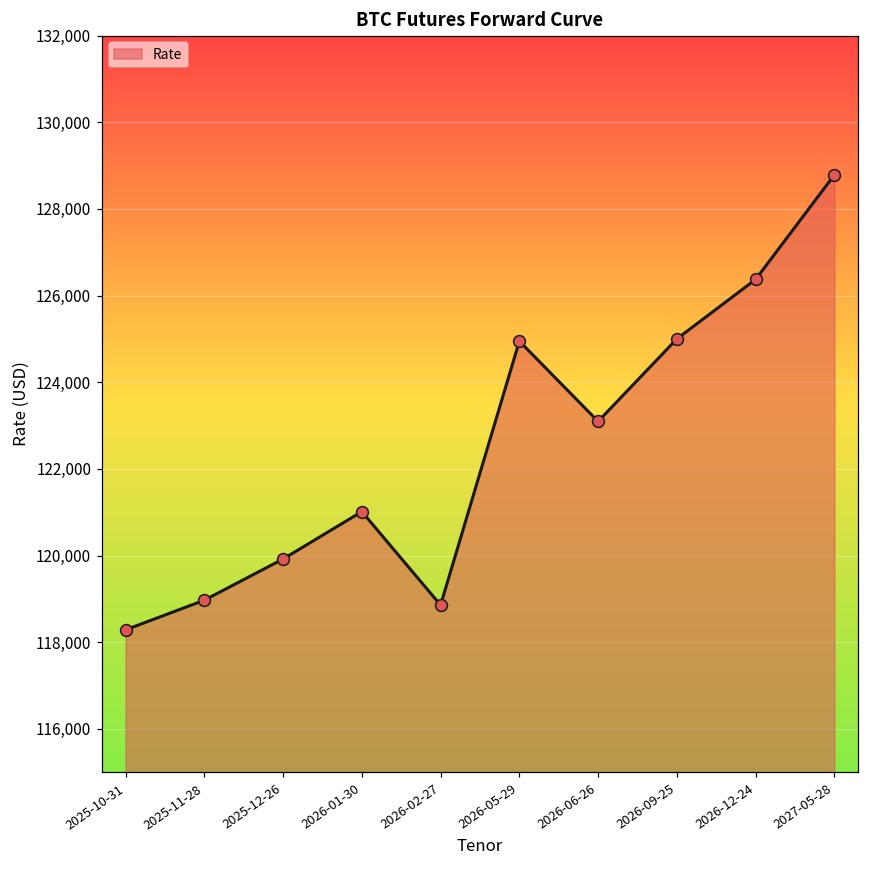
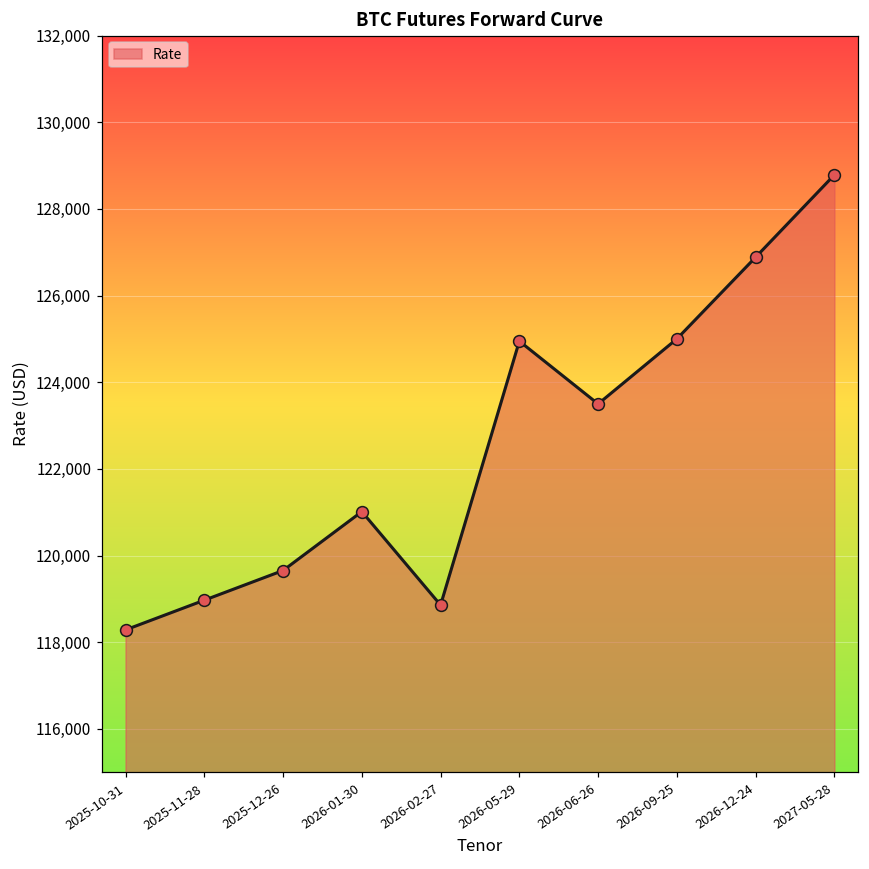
  {
    "2025-10-31": "118,300",
    "2025-11-28": "119,000",
-   "2025-12-26": "119,900",
+   "2025-12-26": "119,700",
    "2026-01-30": "121,000",
    "2026-02-27": "118,900",
    "2026-05-29": "124,900",
-   "2026-06-26": "123,100",
+   "2026-06-26": "123,500",
    "2026-09-25": "125,000",
-   "2026-12-24": "126,400",
+   "2026-12-24": "126,900",
    "2027-05-28": "128,800"
  }
